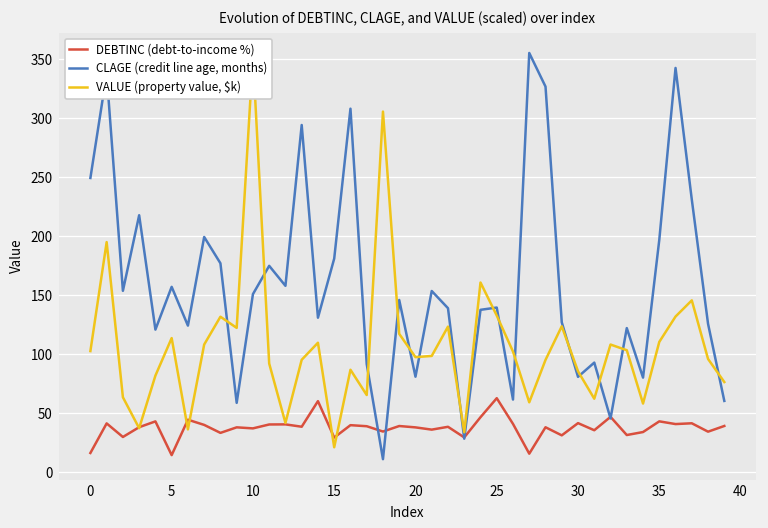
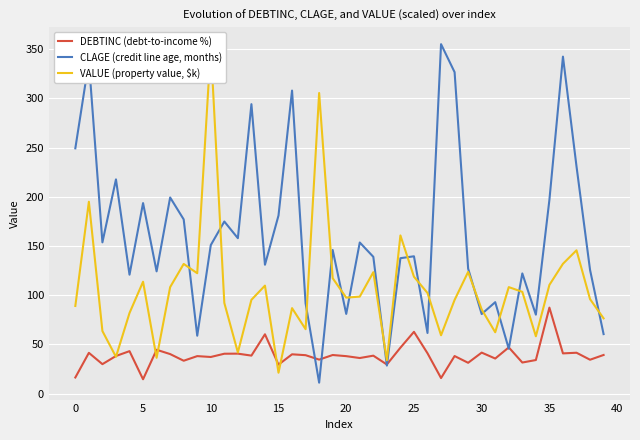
  {
    "DEBTINC (debt-to-income %)": {
      "0": 20,
      "5": 10,
      "10": 40,
      "15": 30,
      "20": 40,
      "25": 60,
      "30": 40,
-     "35": 40
+     "35": 90
    },
    "CLAGE (credit line age, months)": {
      "0": 250,
-     "5": 160,
+     "5": 190,
      "10": 150,
      "15": 180,
      "20": 80,
      "25": 140,
      "30": 80,
      "35": 200
    },
    "VALUE (property value, $k)": {
-     "0": 100,
+     "0": 90,
      "5": 110,
      "15": 20,
      "20": 100,
-     "25": 130,
+     "25": 120,
      "30": 90,
      "35": 110
    }
  }
